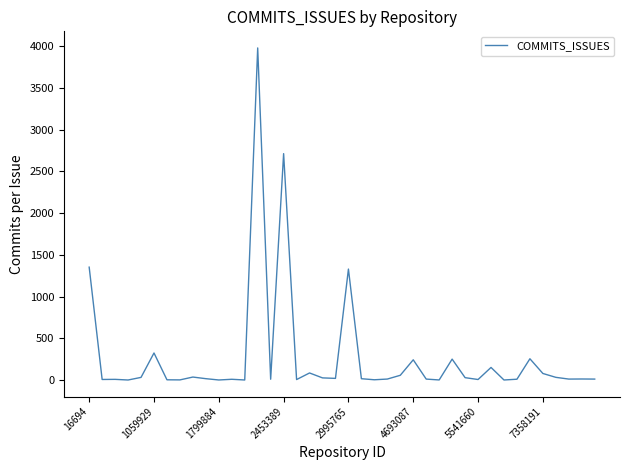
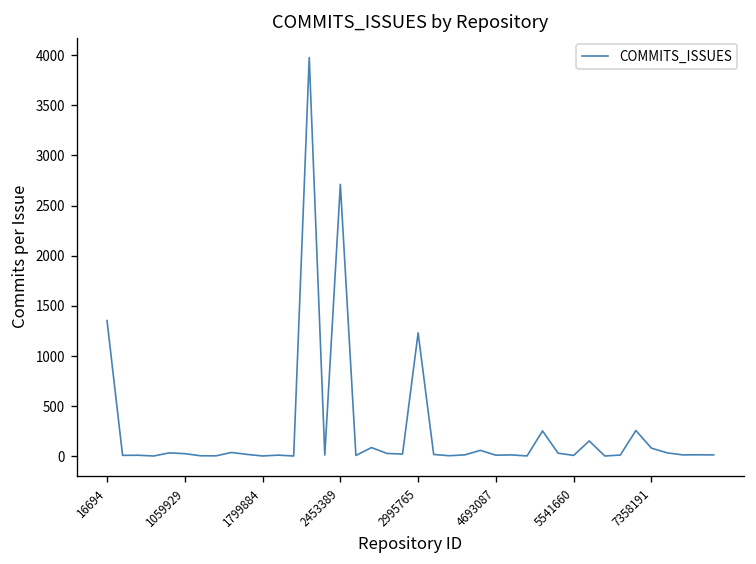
  {
    "16694": 1400,
-   "1059929": 300,
+   "1059929": 0,
    "1799884": 0,
    "2453389": 2700,
-   "2995765": 1300,
-   "4693087": 200,
+   "2995765": 1200,
+   "4693087": 0,
    "5541660": 0,
    "7358191": 100
  }
